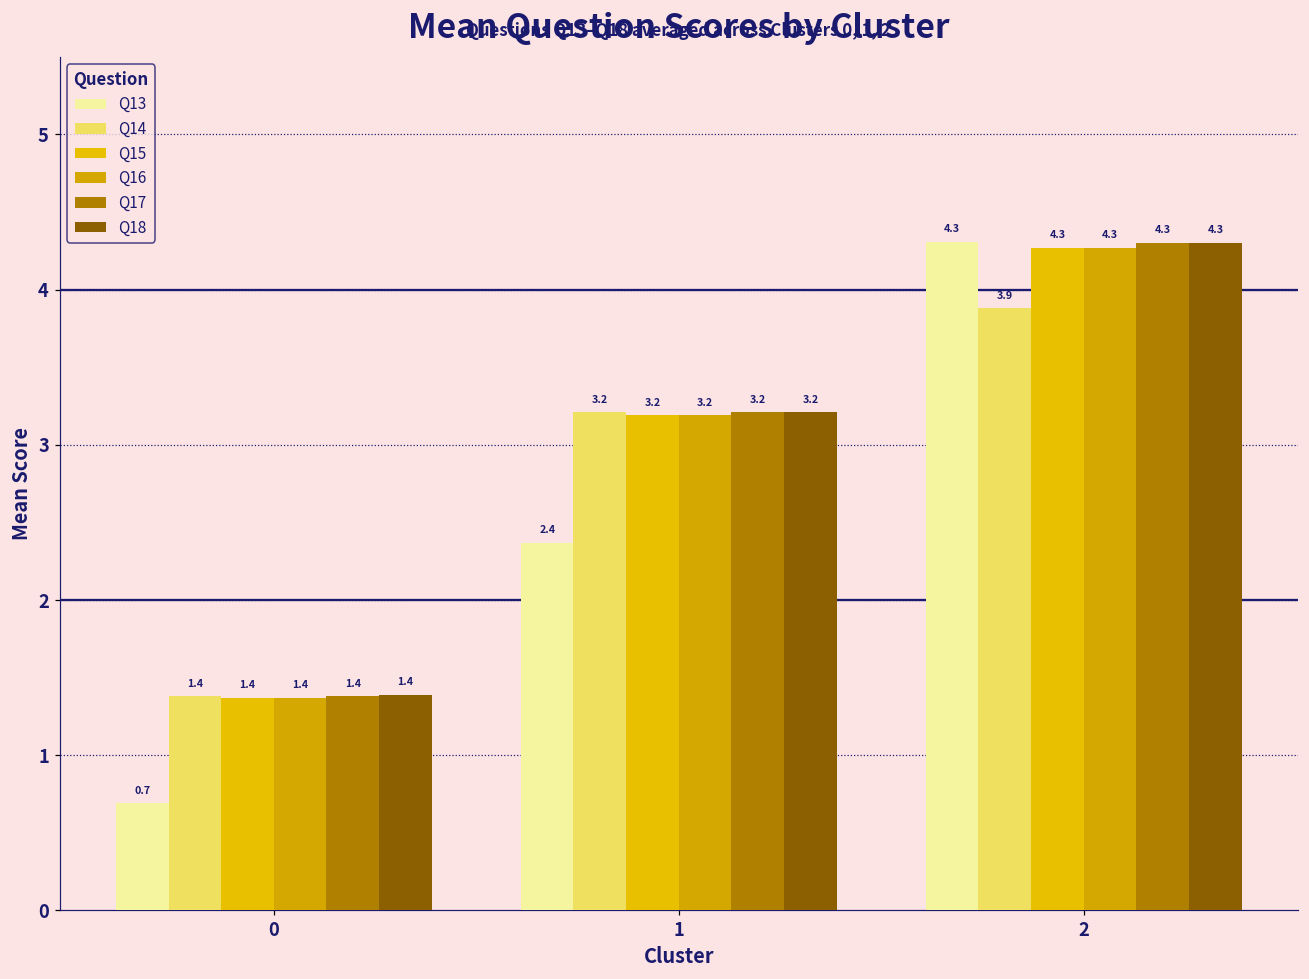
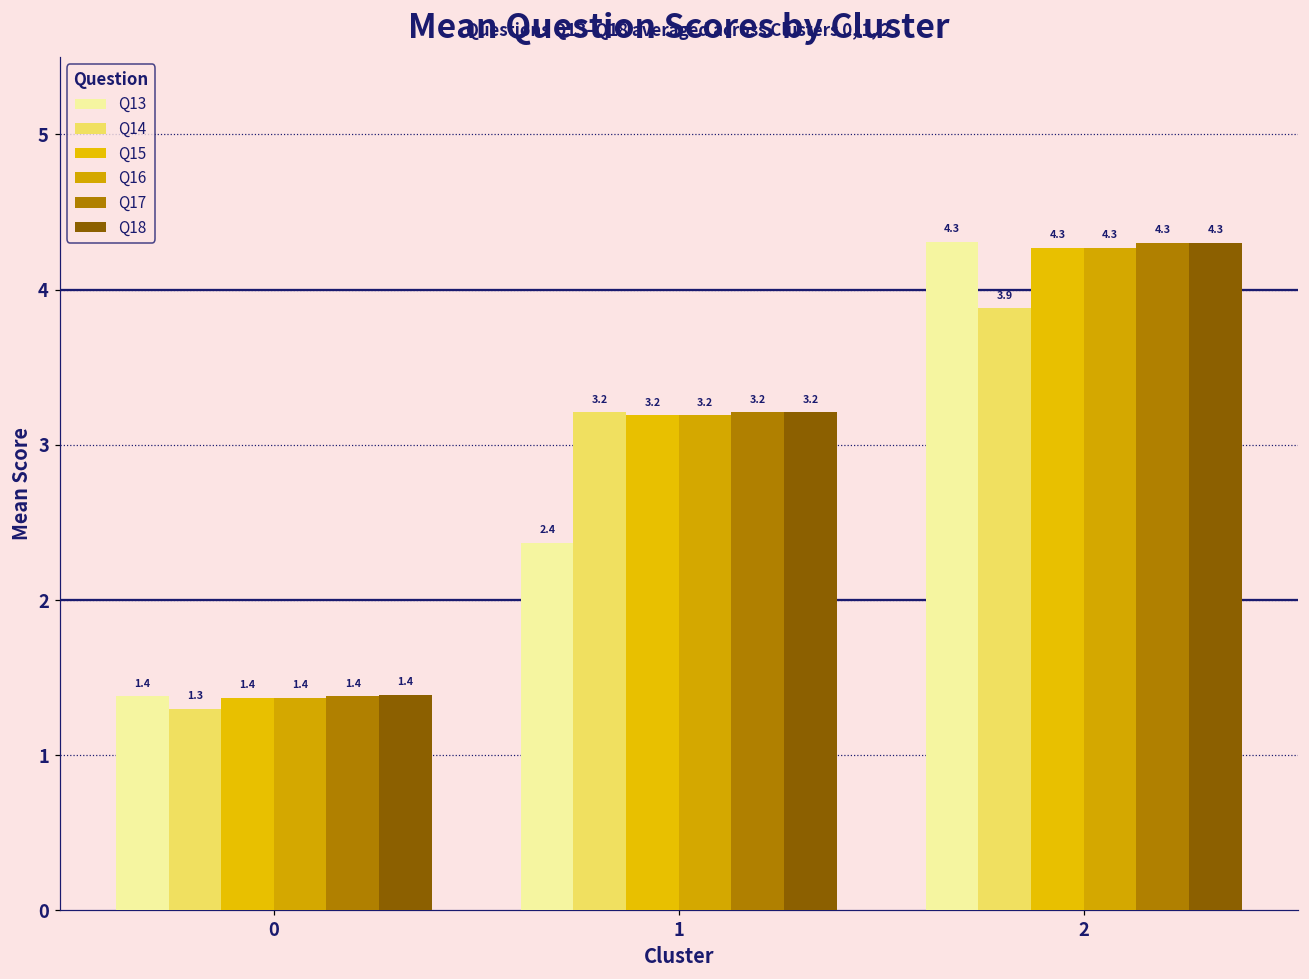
  {
    "Q13": {
-     "0": 0.7,
+     "0": 1.4,
      "1": 2.4,
      "2": 4.3
    },
    "Q14": {
-     "0": 1.4,
+     "0": 1.3,
      "1": 3.2,
      "2": 3.9
    }
  }
